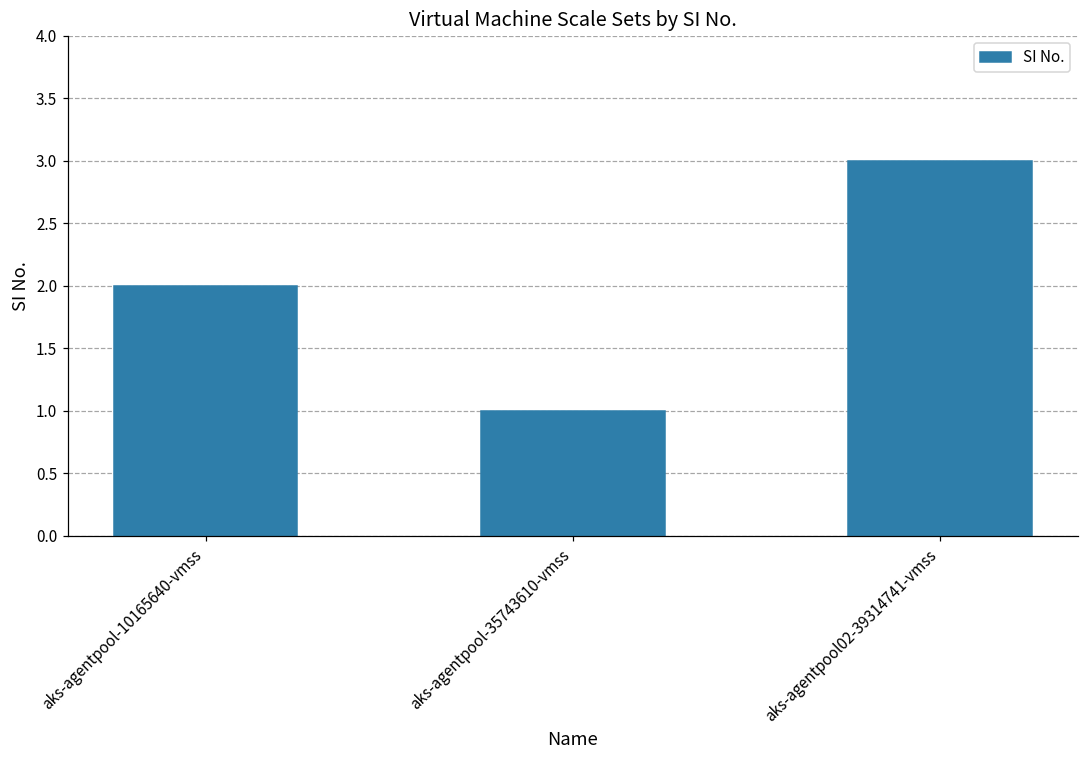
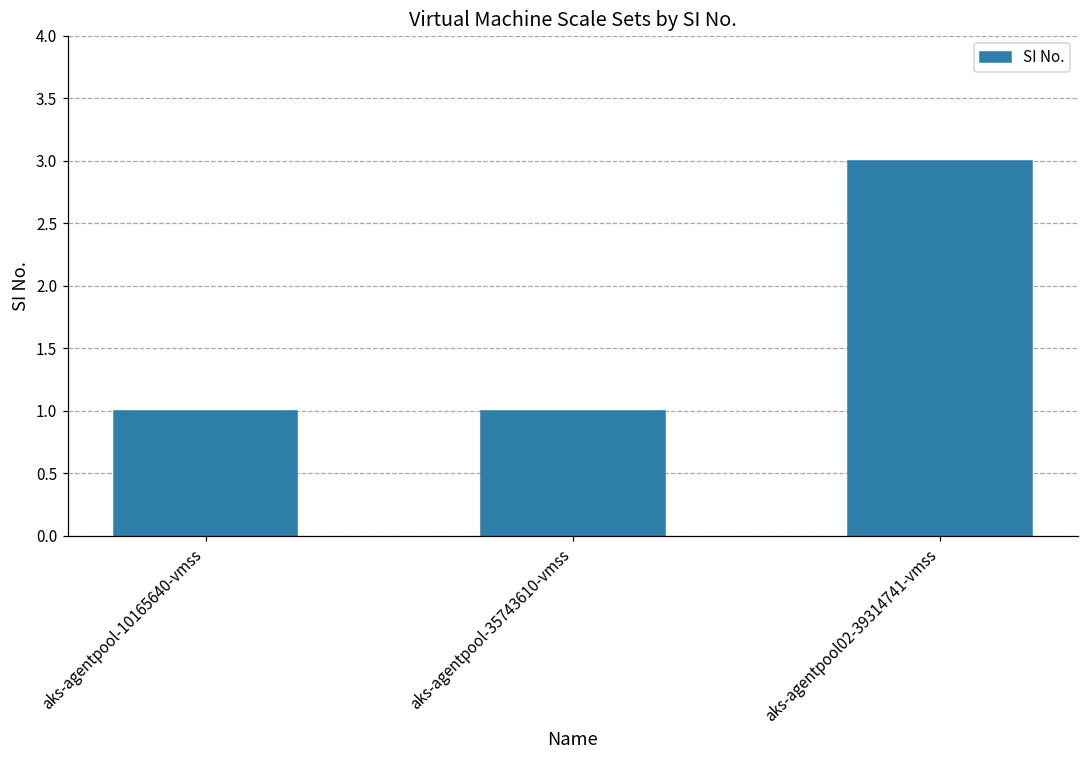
  {
-   "aks-agentpool-10165640-vmss": 2,
+   "aks-agentpool-10165640-vmss": 1,
    "aks-agentpool-35743610-vmss": 1,
    "aks-agentpool02-39314741-vmss": 3
  }
